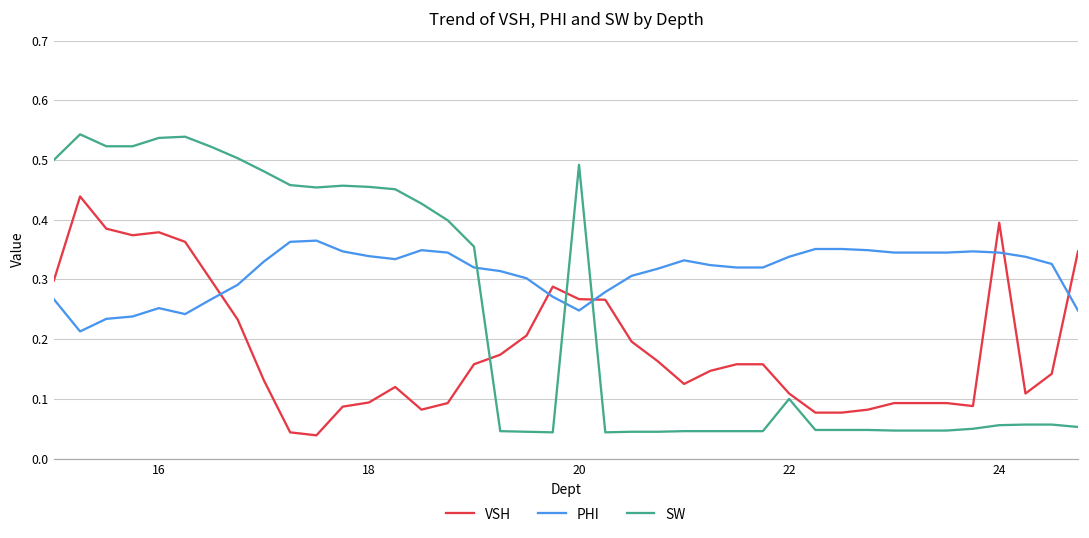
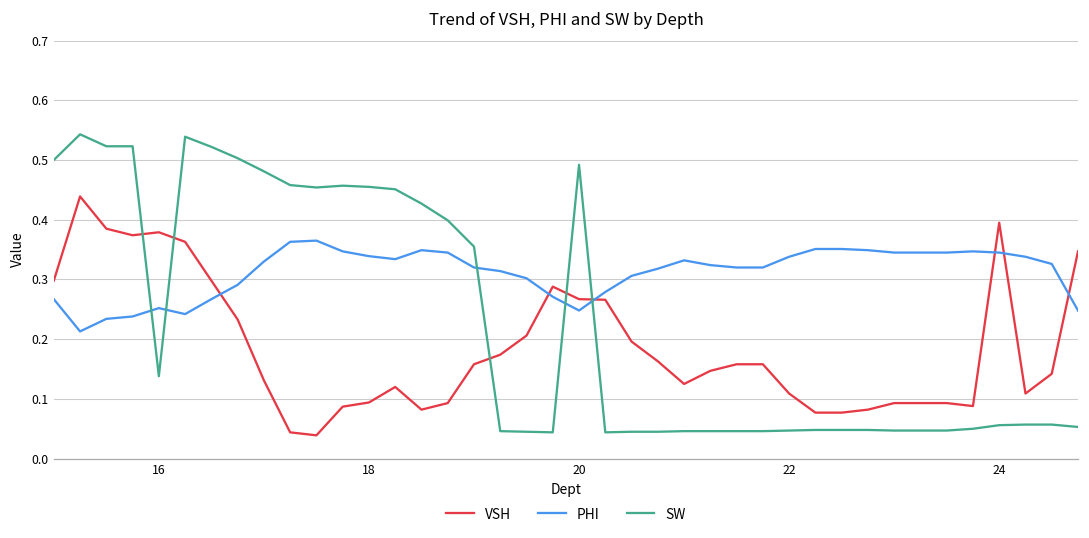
  {
    "VSH": {
      "16": 0.38,
      "18": 0.09,
      "20": 0.27,
      "22": 0.11,
      "24": 0.40
    },
    "PHI": {
      "16": 0.25,
      "18": 0.34,
      "20": 0.25,
      "22": 0.34,
      "24": 0.35
    },
    "SW": {
-     "16": 0.54,
+     "16": 0.14,
      "18": 0.46,
      "20": 0.49,
-     "22": 0.10,
+     "22": 0.05,
      "24": 0.06
    }
  }
